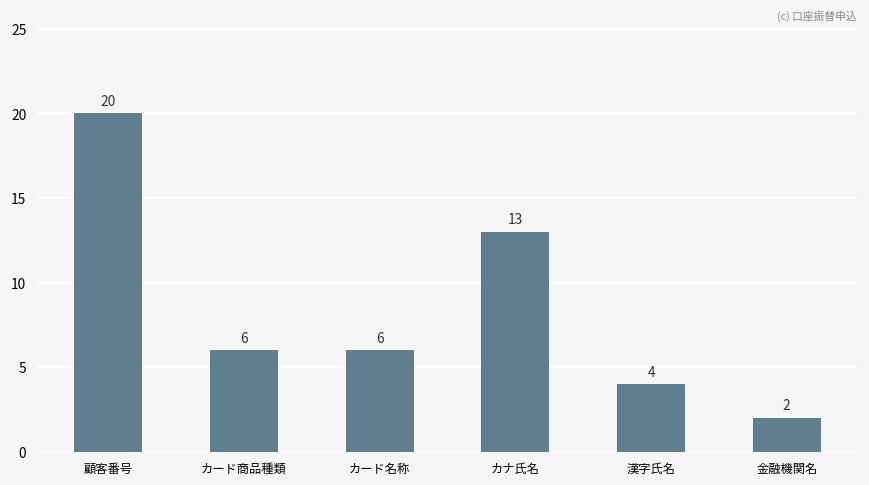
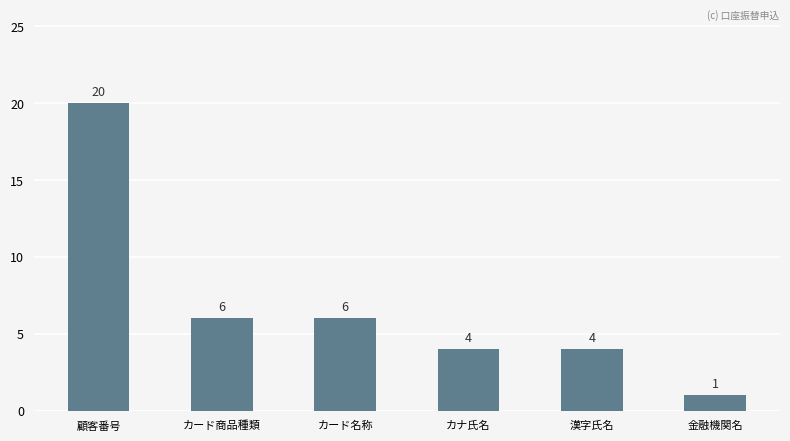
  {
    "顧客番号": 20,
    "カード商品種類": 6,
    "カード名称": 6,
-   "カナ氏名": 13,
+   "カナ氏名": 4,
    "漢字氏名": 4,
-   "金融機関名": 2
+   "金融機関名": 1
  }
